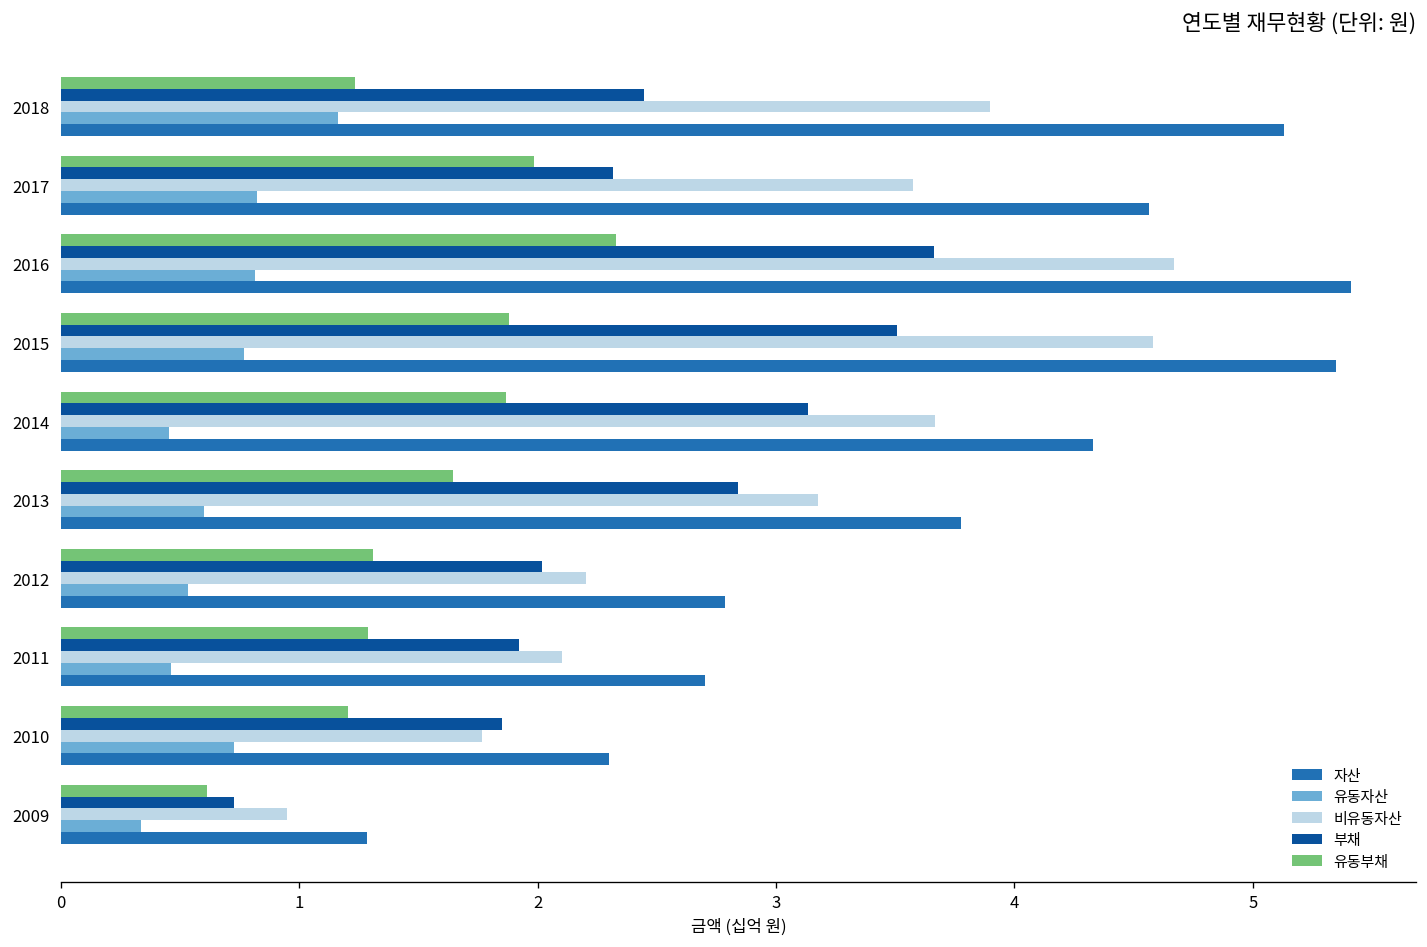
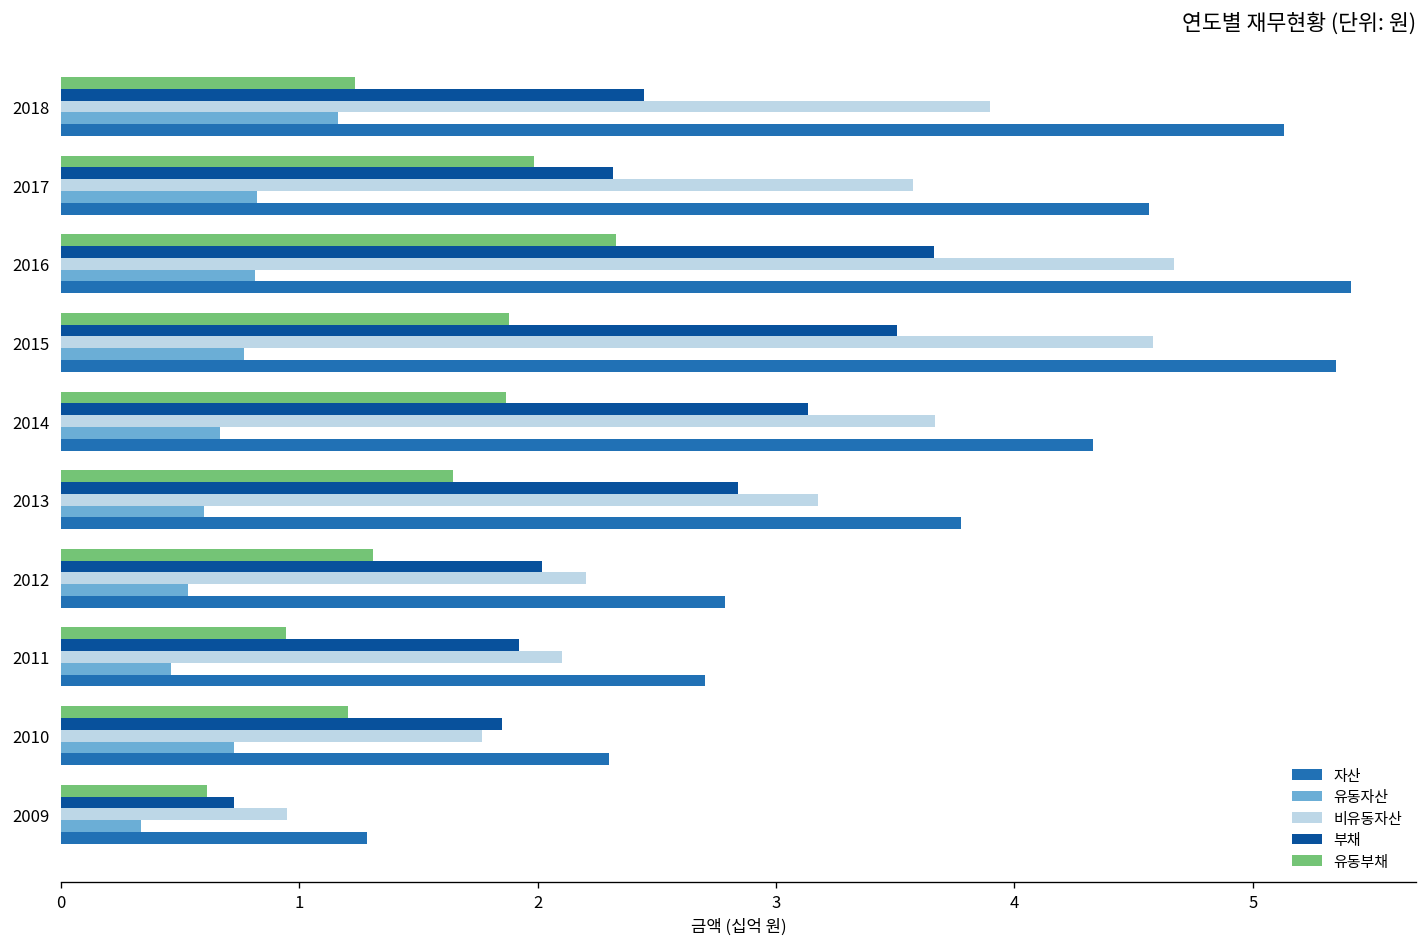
  {
    "유동자산": {
      "2018": 1.16,
      "2017": 0.82,
      "2016": 0.81,
      "2015": 0.77,
-     "2014": 0.45,
+     "2014": 0.67,
      "2013": 0.60,
      "2012": 0.53,
      "2011": 0.46,
      "2010": 0.73,
      "2009": 0.34
    },
    "비유동자산": {
      "2018": 3.90,
      "2017": 3.57,
      "2016": 4.67,
      "2015": 4.58,
      "2014": 3.67,
      "2013": 3.18,
      "2012": 2.20,
      "2011": 2.10,
      "2010": 1.76,
      "2009": 0.95
    },
    "유동부채": {
      "2018": 1.23,
      "2017": 1.99,
      "2016": 2.33,
      "2015": 1.88,
      "2014": 1.87,
      "2013": 1.65,
      "2012": 1.31,
-     "2011": 1.29,
+     "2011": 0.94,
      "2010": 1.20,
      "2009": 0.61
    }
  }
